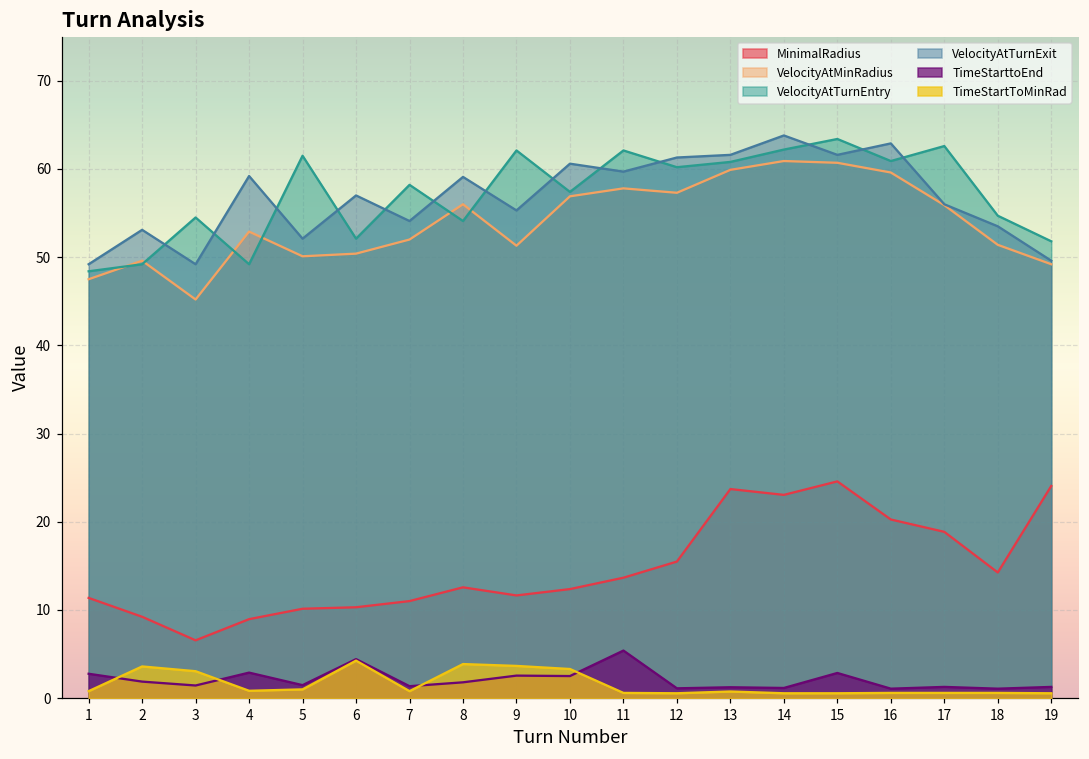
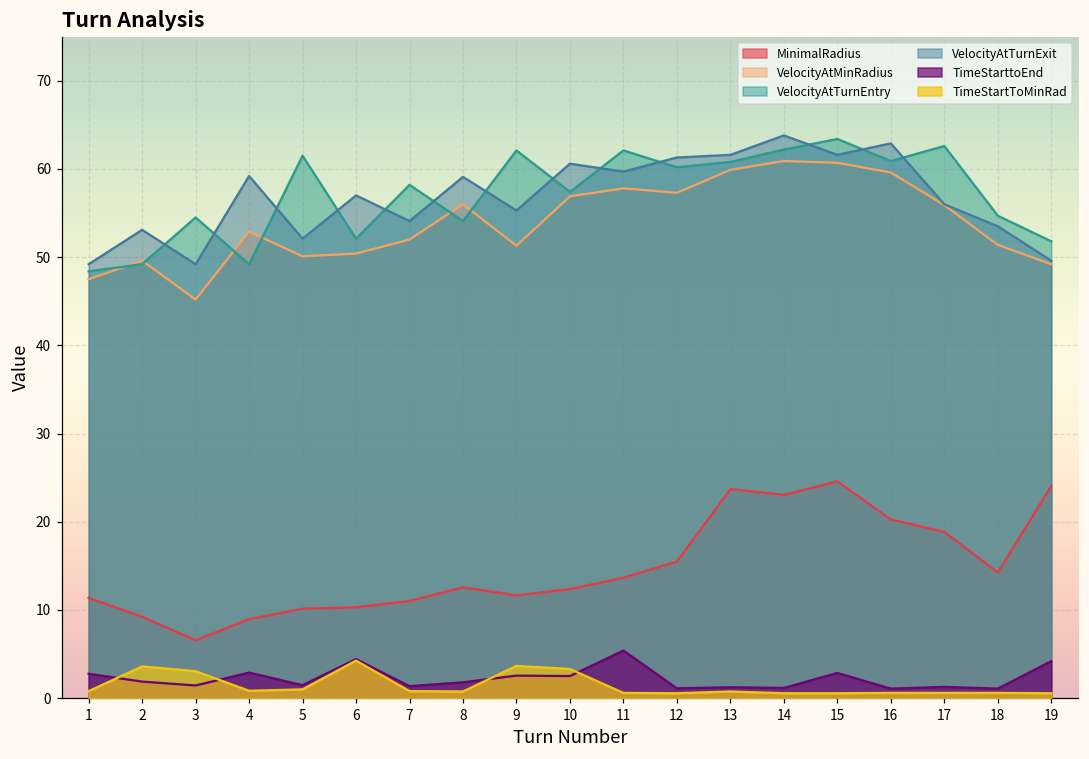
  {
    "MinimalRadius": {
      "1": 11,
      "2": 9,
      "3": 7,
      "4": 9,
      "5": 10,
      "6": 10,
      "7": 11,
      "8": 13,
      "9": 12,
      "10": 12,
      "11": 14,
      "12": 15,
      "13": 24,
      "14": 23,
      "15": 25,
      "16": 20,
      "17": 19,
      "18": 14,
      "19": 24
    },
    "VelocityAtMinRadius": {
      "1": 48,
      "2": 50,
      "3": 45,
      "4": 53,
      "5": 50,
      "6": 50,
      "7": 52,
      "8": 56,
      "9": 51,
      "10": 57,
      "11": 58,
      "12": 57,
      "13": 60,
      "14": 61,
      "15": 61,
      "16": 60,
      "18": 51,
      "19": 49
    },
    "TimeStarttoEnd": {
      "1": 3,
      "2": 2,
      "3": 1,
      "4": 3,
      "5": 1,
      "7": 1,
      "8": 2,
      "9": 3,
      "10": 3,
      "11": 5,
      "12": 1,
      "13": 1,
      "14": 1,
      "15": 3,
      "16": 1,
      "17": 1,
      "18": 1,
-     "19": 1
+     "19": 4
    },
    "TimeStartToMinRad": {
      "1": 1,
      "2": 4,
      "3": 3,
      "4": 1,
      "5": 1,
      "7": 1,
-     "8": 4,
+     "8": 1,
      "9": 4,
      "10": 3,
      "11": 1,
      "12": 1,
      "13": 1,
      "14": 1,
      "15": 1,
      "16": 1,
      "17": 1,
      "18": 1,
      "19": 1
    }
  }
